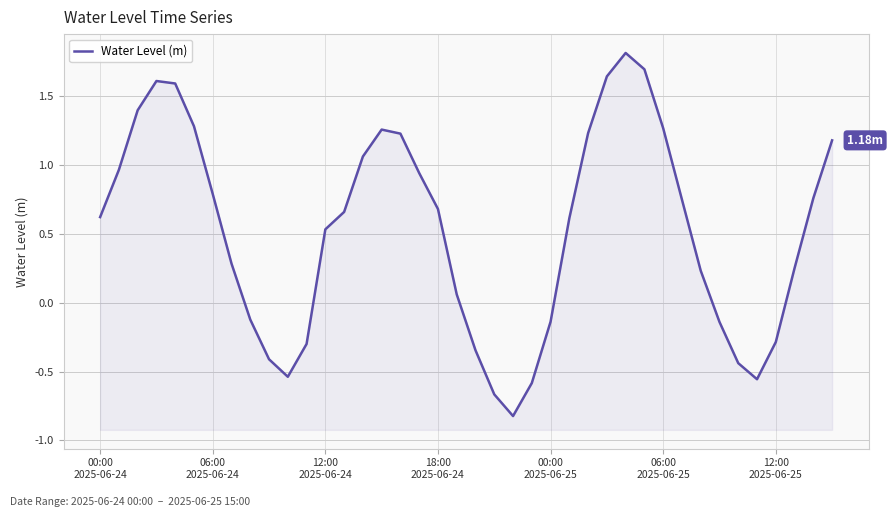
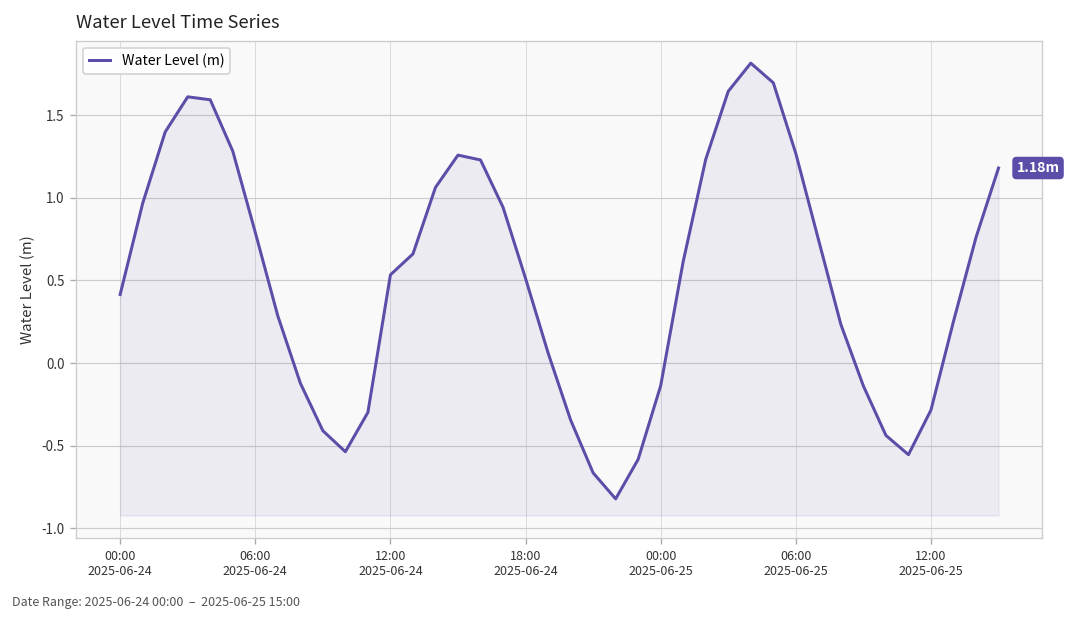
  {
-   "00:00 2025-06-24": 0.62,
+   "00:00 2025-06-24": 0.41,
    "06:00 2025-06-24": 0.79,
    "12:00 2025-06-24": 0.53,
-   "18:00 2025-06-24": 0.68,
+   "18:00 2025-06-24": 0.51,
    "00:00 2025-06-25": -0.14,
    "06:00 2025-06-25": 1.27,
    "12:00 2025-06-25": -0.29
  }
